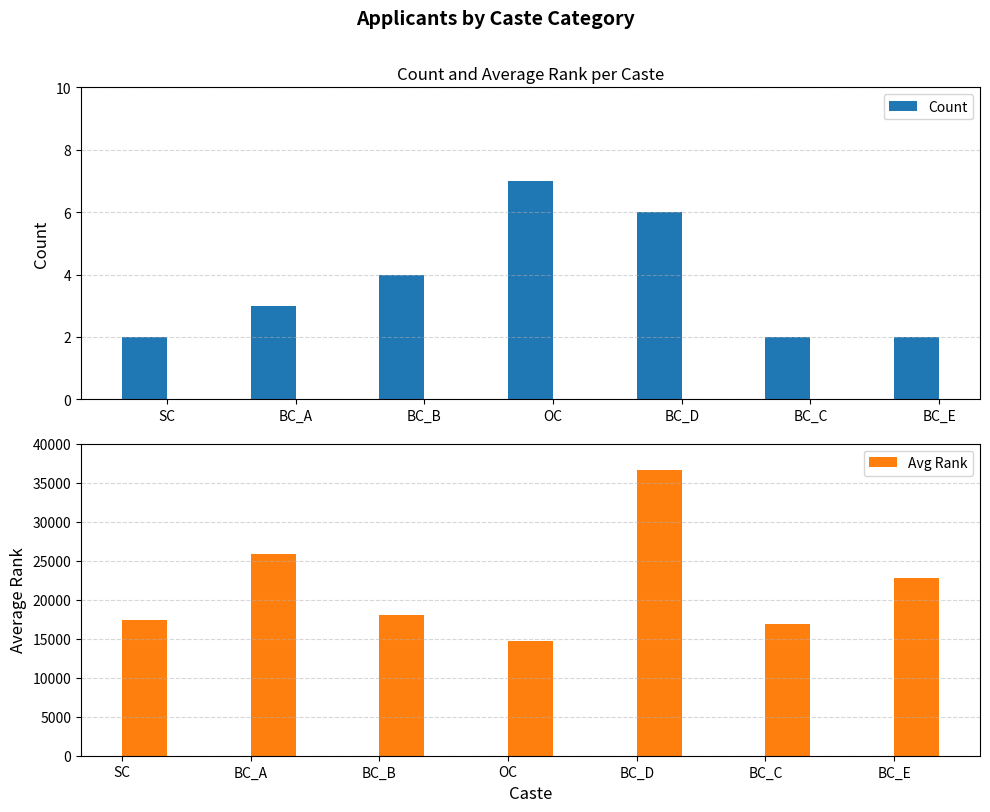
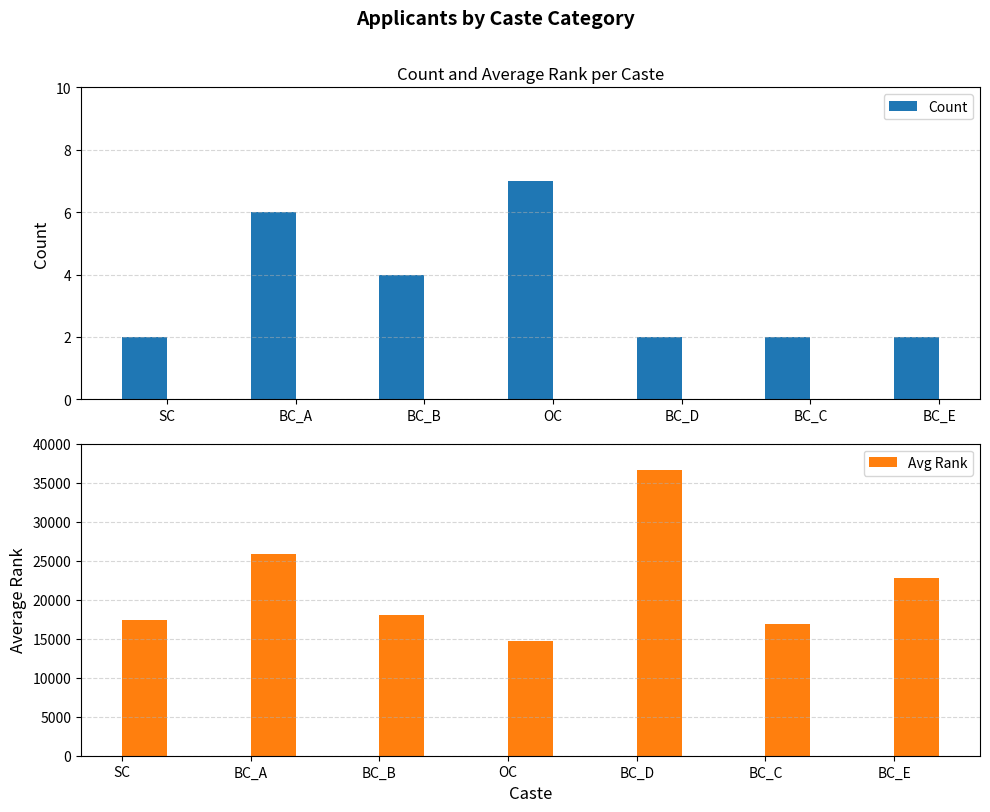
  {
    "Count and Average Rank per Caste": {
      "SC": 2,
-     "BC_A": 3,
+     "BC_A": 6,
      "BC_B": 4,
      "OC": 7,
-     "BC_D": 6,
+     "BC_D": 2,
      "BC_C": 2,
      "BC_E": 2
    }
  }
